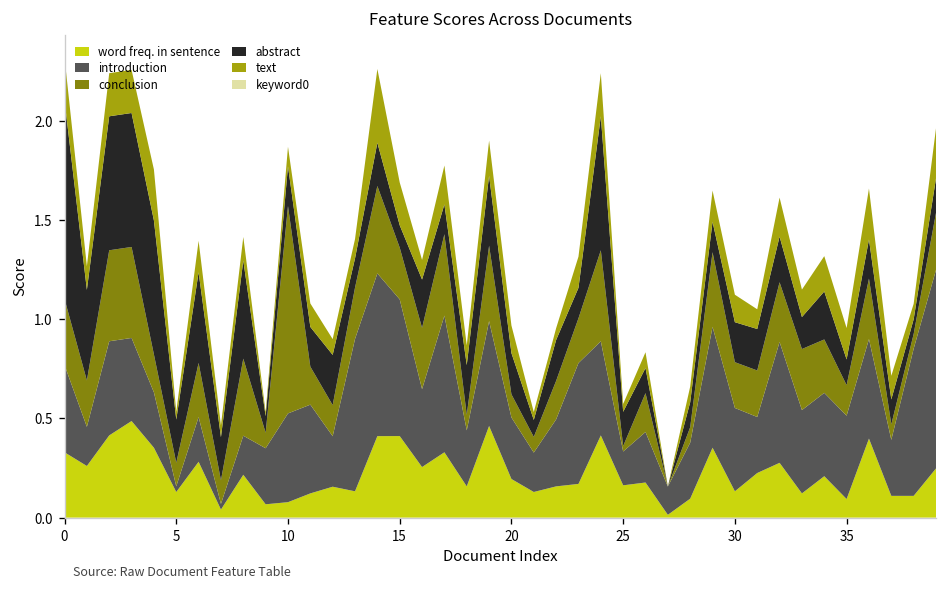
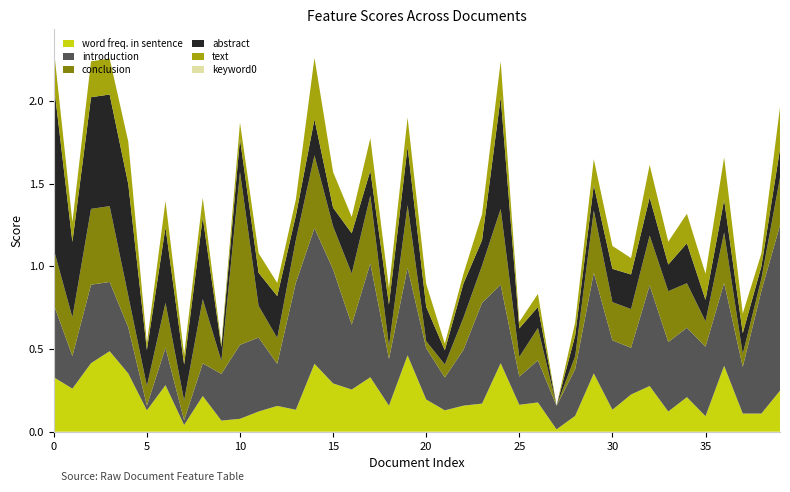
  {
    "word freq. in sentence": {
      "0": 0.33,
      "5": 0.13,
      "10": 0.08,
-     "15": 0.41,
+     "15": 0.29,
      "20": 0.19,
      "25": 0.16,
      "30": 0.13,
      "35": 0.09
    },
    "introduction": {
      "0": 0.44,
      "5": 0.03,
      "10": 0.45,
      "15": 0.69,
      "20": 0.31,
      "25": 0.17,
      "30": 0.42,
      "35": 0.42
    },
    "conclusion": {
      "0": 0.33,
      "5": 0.12,
      "10": 1.04,
      "15": 0.26,
-     "20": 0.12,
-     "25": 0.03,
+     "20": 0.04,
+     "25": 0.12,
      "30": 0.23,
      "35": 0.15
    },
    "abstract": {
      "0": 1.00,
      "5": 0.22,
      "10": 0.20,
      "15": 0.11,
      "20": 0.21,
      "25": 0.17,
      "30": 0.20,
      "35": 0.13
    }
  }
